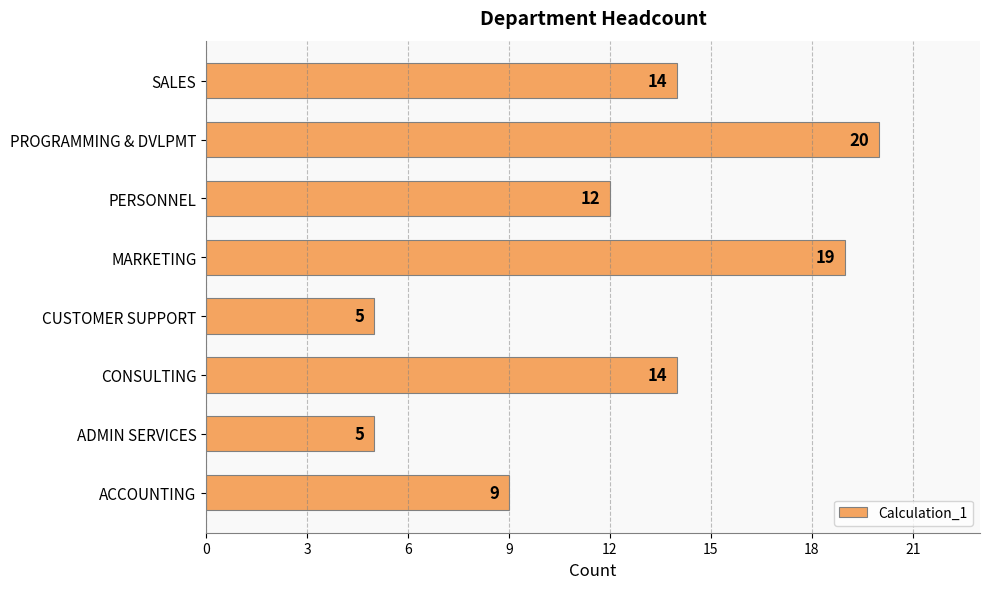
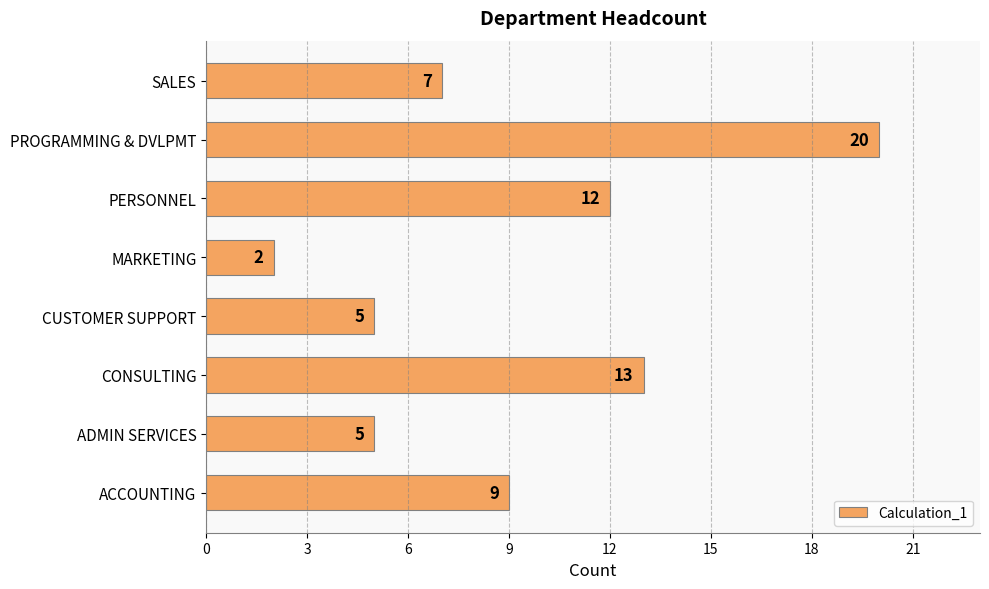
  {
-   "SALES": 14,
+   "SALES": 7,
    "PROGRAMMING & DVLPMT": 20,
    "PERSONNEL": 12,
-   "MARKETING": 19,
+   "MARKETING": 2,
    "CUSTOMER SUPPORT": 5,
-   "CONSULTING": 14,
+   "CONSULTING": 13,
    "ADMIN SERVICES": 5,
    "ACCOUNTING": 9
  }
